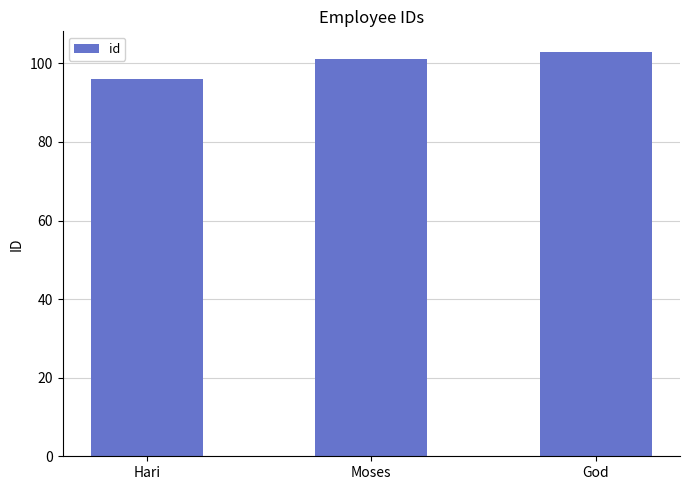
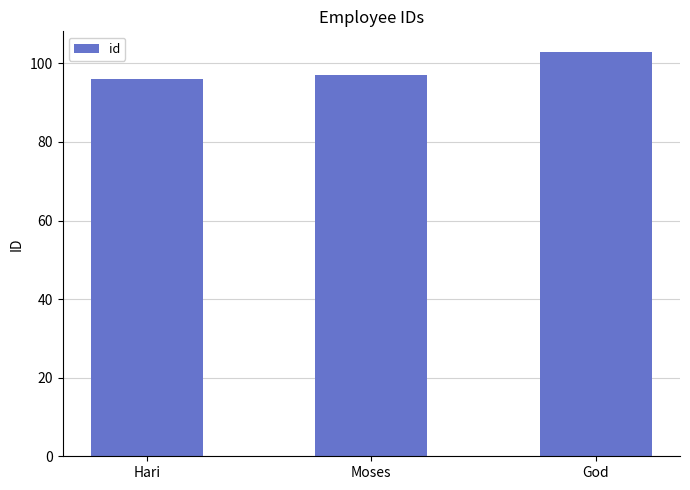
  {
    "Hari": 96,
-   "Moses": 101,
+   "Moses": 97,
    "God": 103
  }
